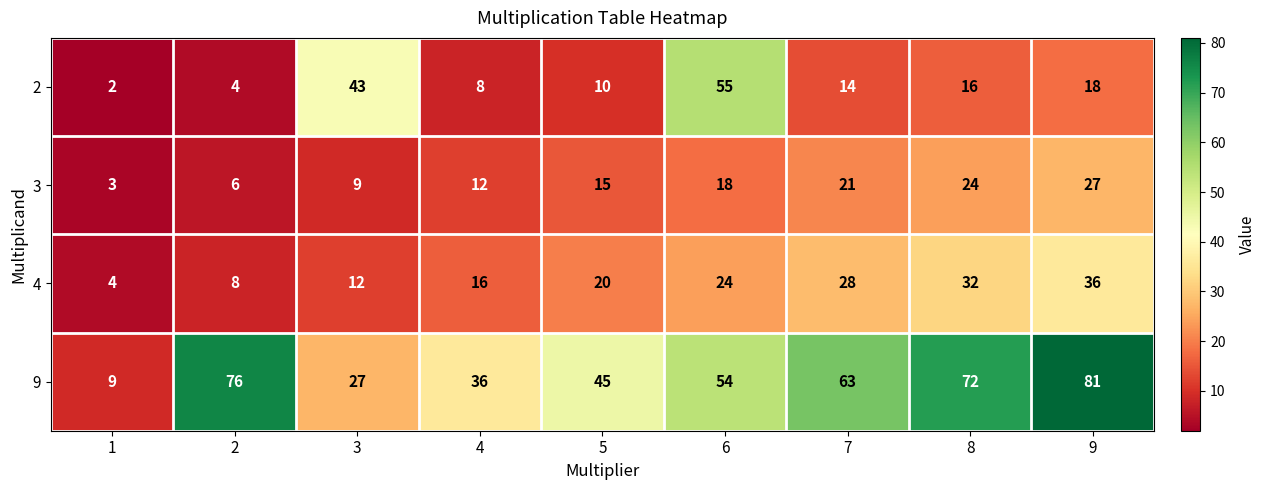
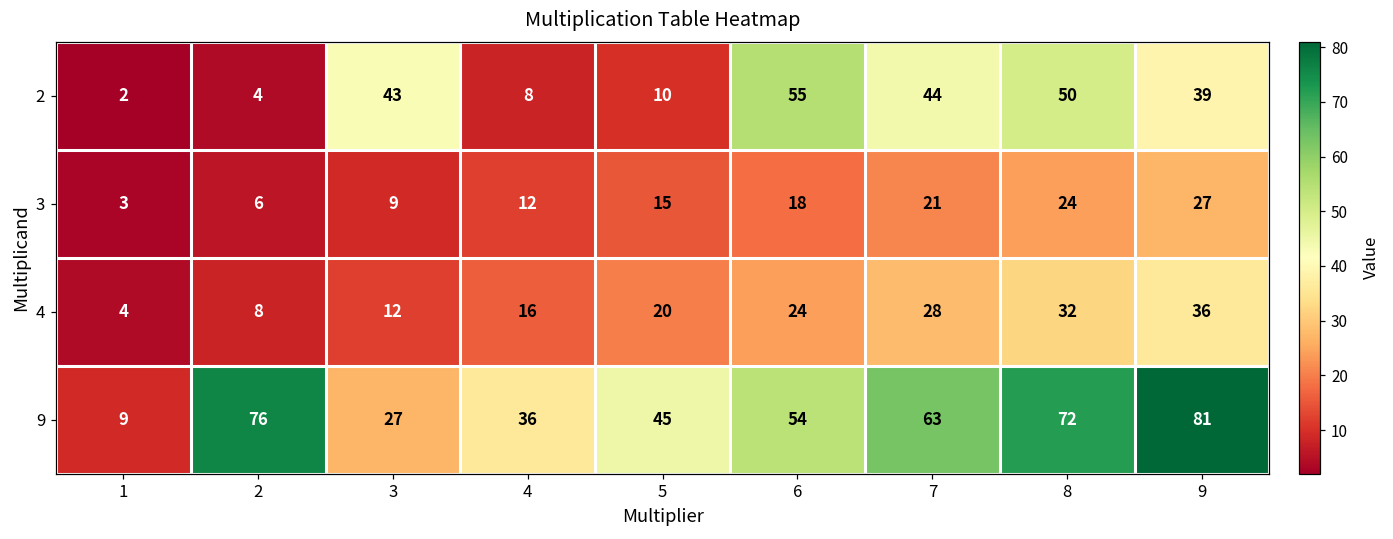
  {
    "2": {
      "1": 2,
      "2": 4,
      "3": 43,
      "4": 8,
      "5": 10,
      "6": 55,
-     "7": 14,
-     "8": 16,
-     "9": 18
+     "7": 44,
+     "8": 50,
+     "9": 39
    },
    "3": {
      "1": 3,
      "2": 6,
      "3": 9,
      "4": 12,
      "5": 15,
      "6": 18,
      "7": 21,
      "8": 24,
      "9": 27
    },
    "4": {
      "1": 4,
      "2": 8,
      "3": 12,
      "4": 16,
      "5": 20,
      "6": 24,
      "7": 28,
      "8": 32,
      "9": 36
    },
    "9": {
      "1": 9,
      "2": 76,
      "3": 27,
      "4": 36,
      "5": 45,
      "6": 54,
      "7": 63,
      "8": 72,
      "9": 81
    }
  }
